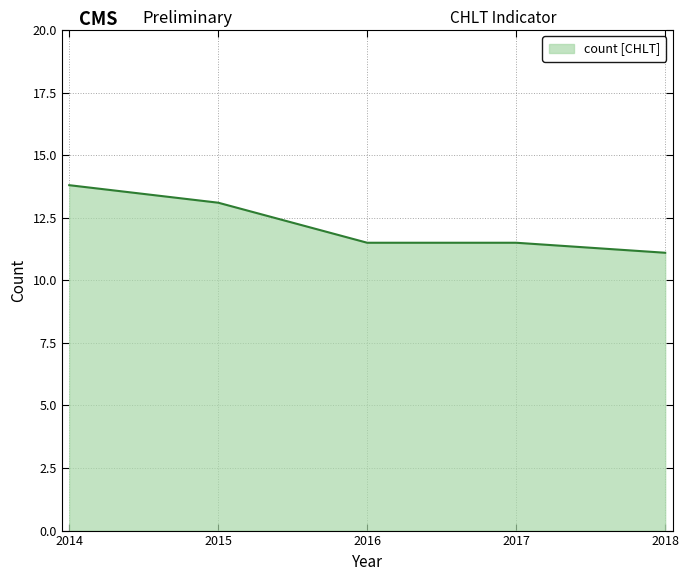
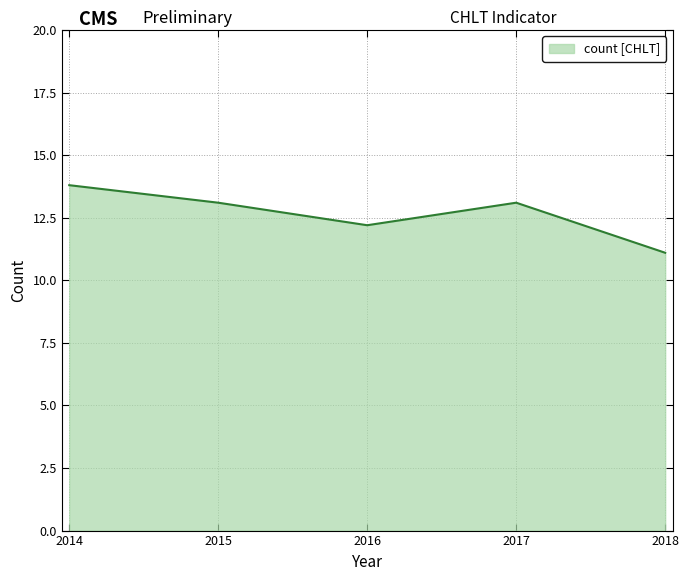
  {
    "2014": 13.8,
    "2015": 13.1,
-   "2016": 11.5,
-   "2017": 11.5,
+   "2016": 12.2,
+   "2017": 13.1,
    "2018": 11.1
  }
